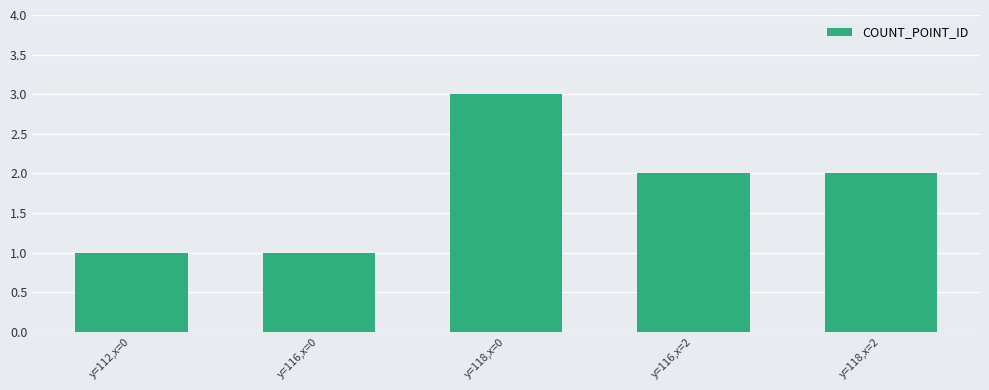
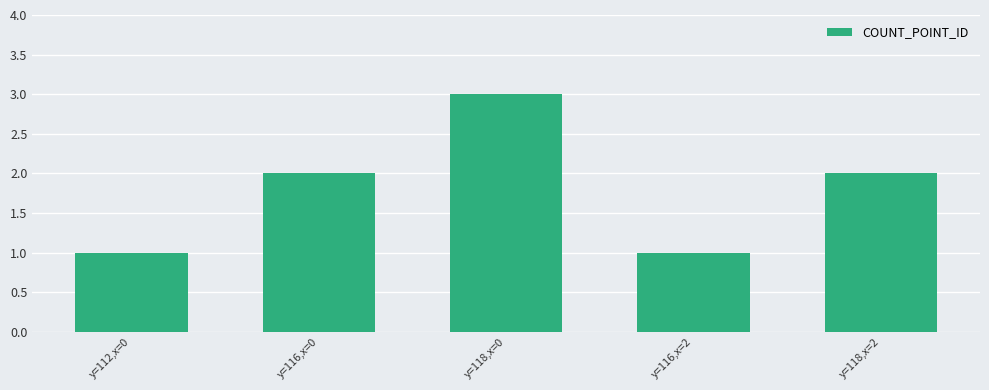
  {
    "y=112,x=0": 1,
-   "y=116,x=0": 1,
+   "y=116,x=0": 2,
    "y=118,x=0": 3,
-   "y=116,x=2": 2,
+   "y=116,x=2": 1,
    "y=118,x=2": 2
  }
